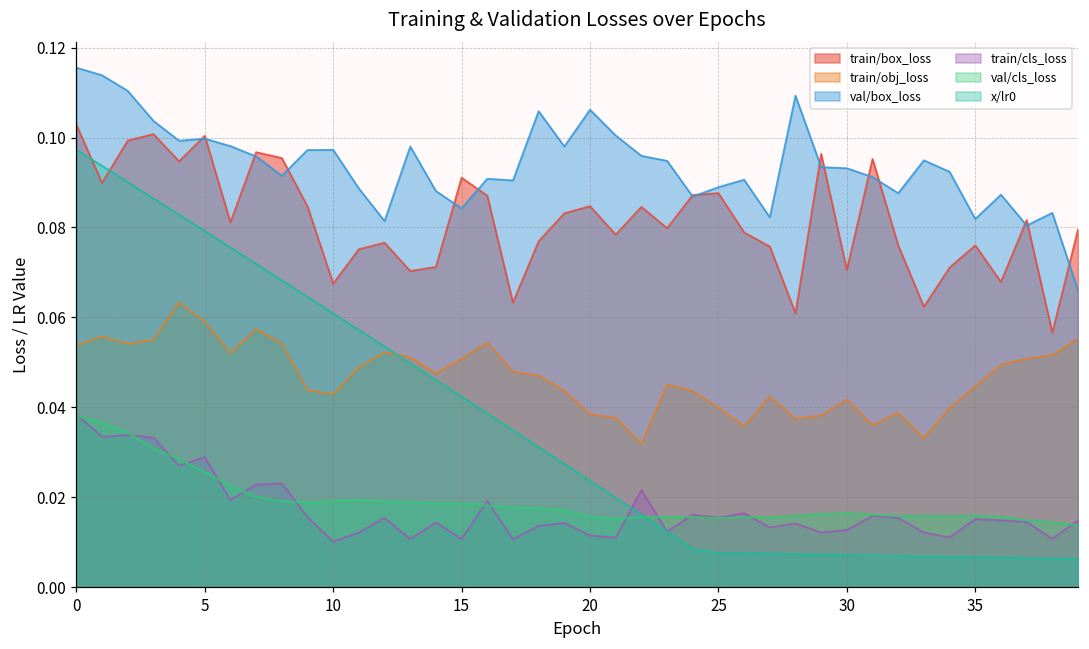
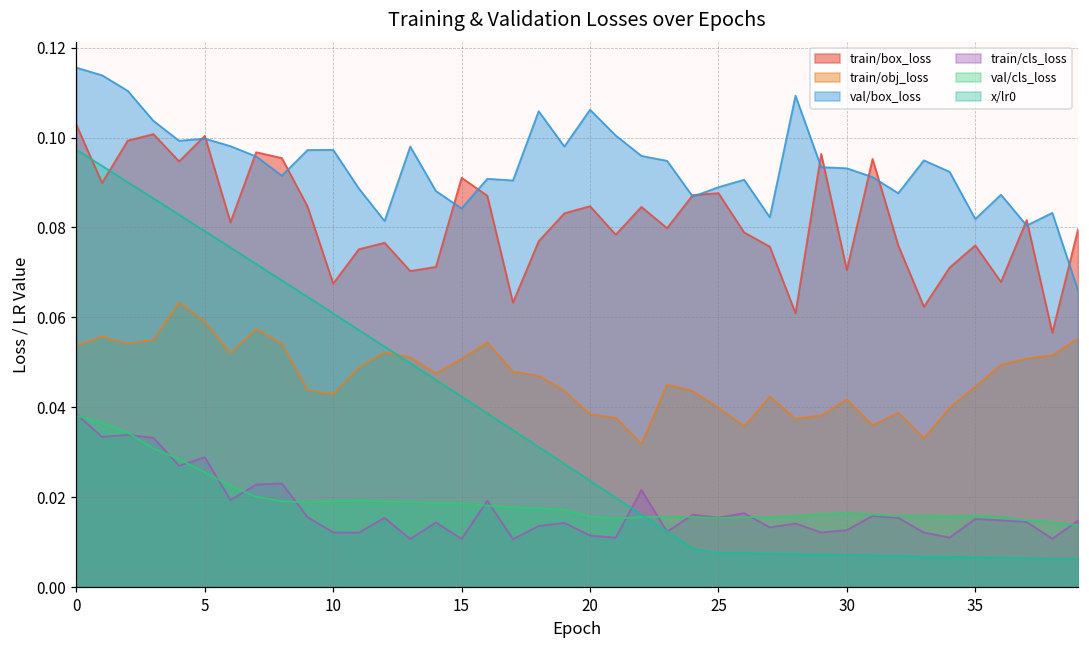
  {
    "train/cls_loss": {
      "5": 0.029,
-     "10": 0.010,
+     "10": 0.012,
      "15": 0.011,
      "20": 0.011,
      "30": 0.013,
      "35": 0.015
    }
  }
